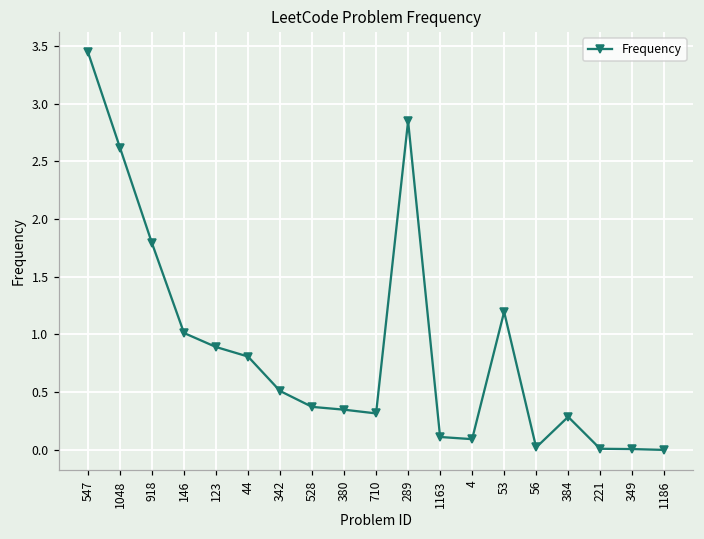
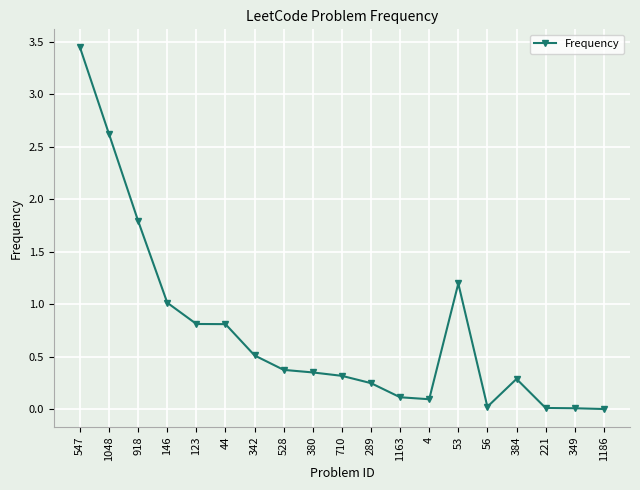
  {
    "547": 3.45,
    "1048": 2.62,
    "918": 1.79,
    "146": 1.01,
-   "123": 0.89,
+   "123": 0.81,
    "44": 0.81,
    "342": 0.51,
    "528": 0.37,
    "380": 0.35,
    "710": 0.32,
-   "289": 2.85,
+   "289": 0.25,
    "1163": 0.11,
    "4": 0.09,
    "53": 1.20,
    "56": 0.02,
    "384": 0.29,
    "221": 0.01,
    "349": 0.01,
    "1186": 0.00
  }
